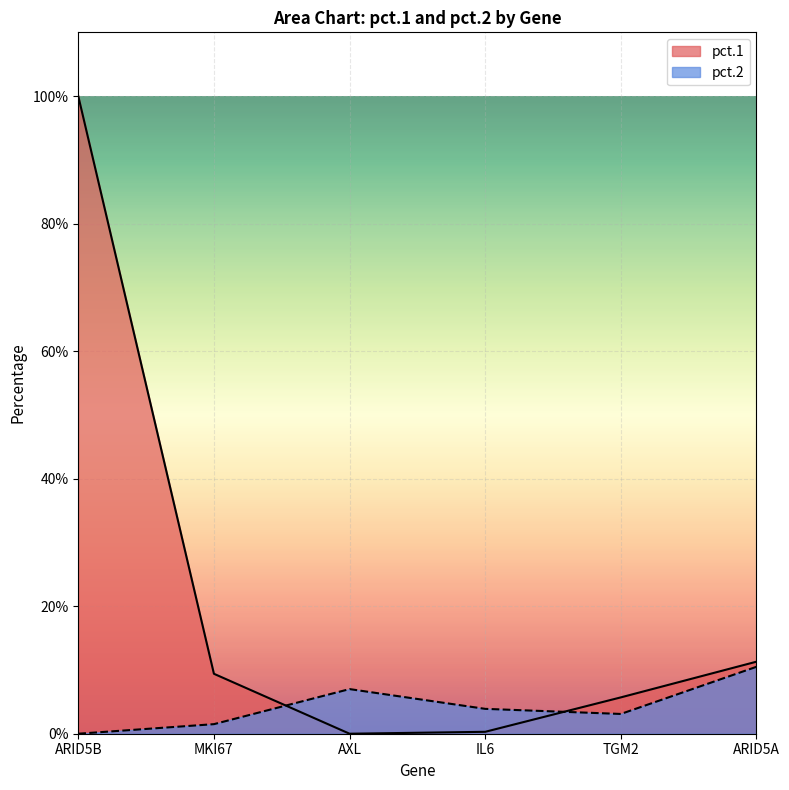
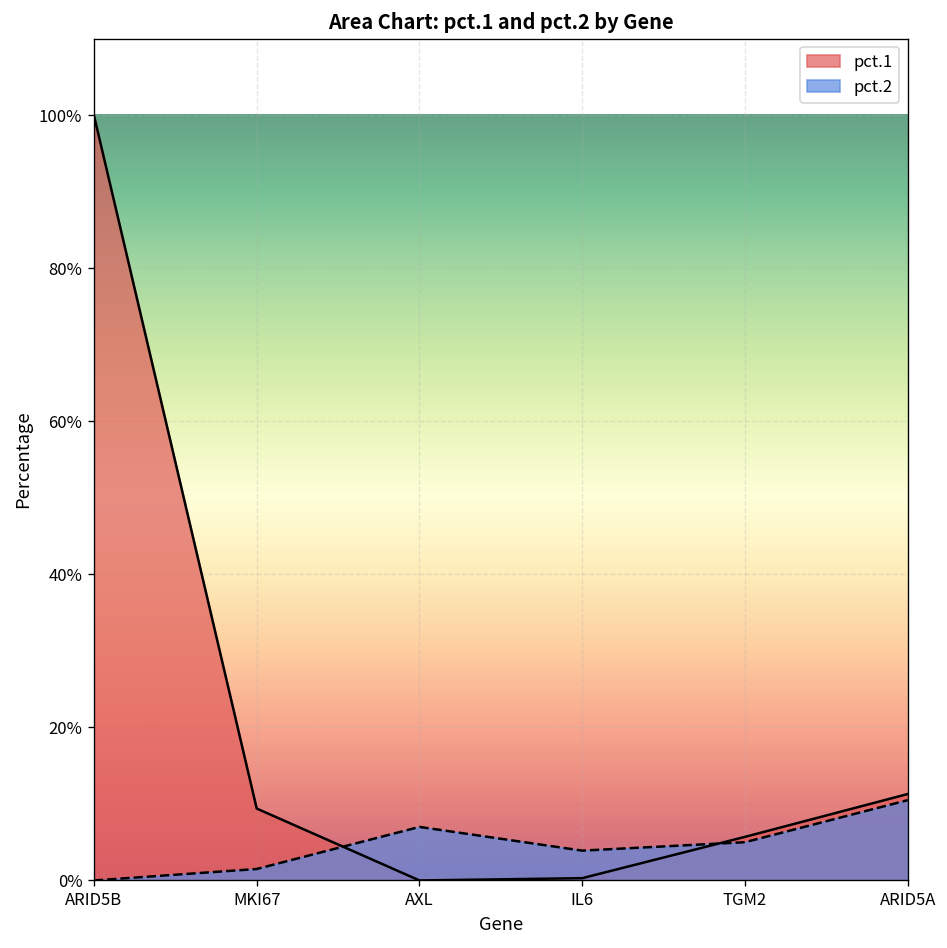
  {
    "pct.1": {
      "ARID5B": "100%",
      "MKI67": "9%",
      "AXL": "0%",
      "IL6": "0%",
      "TGM2": "6%",
      "ARID5A": "11%"
    },
    "pct.2": {
      "ARID5B": "0%",
      "MKI67": "2%",
      "AXL": "7%",
      "IL6": "4%",
-     "TGM2": "3%",
+     "TGM2": "5%",
      "ARID5A": "11%"
    }
  }
